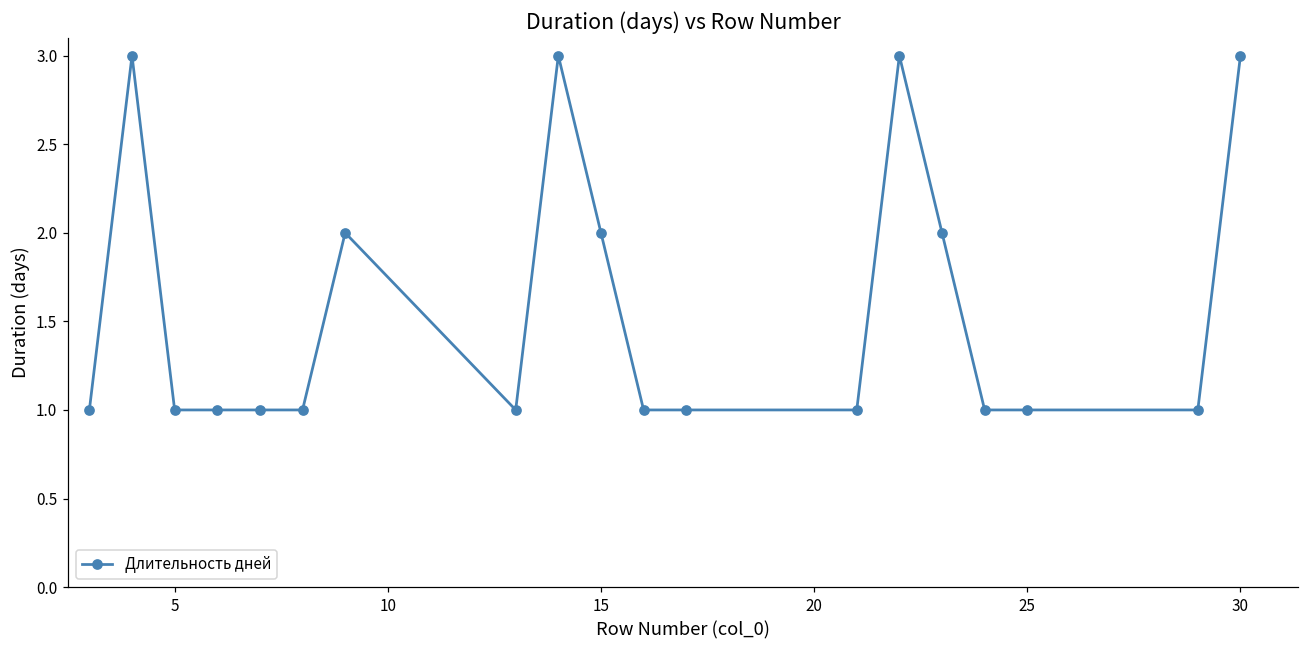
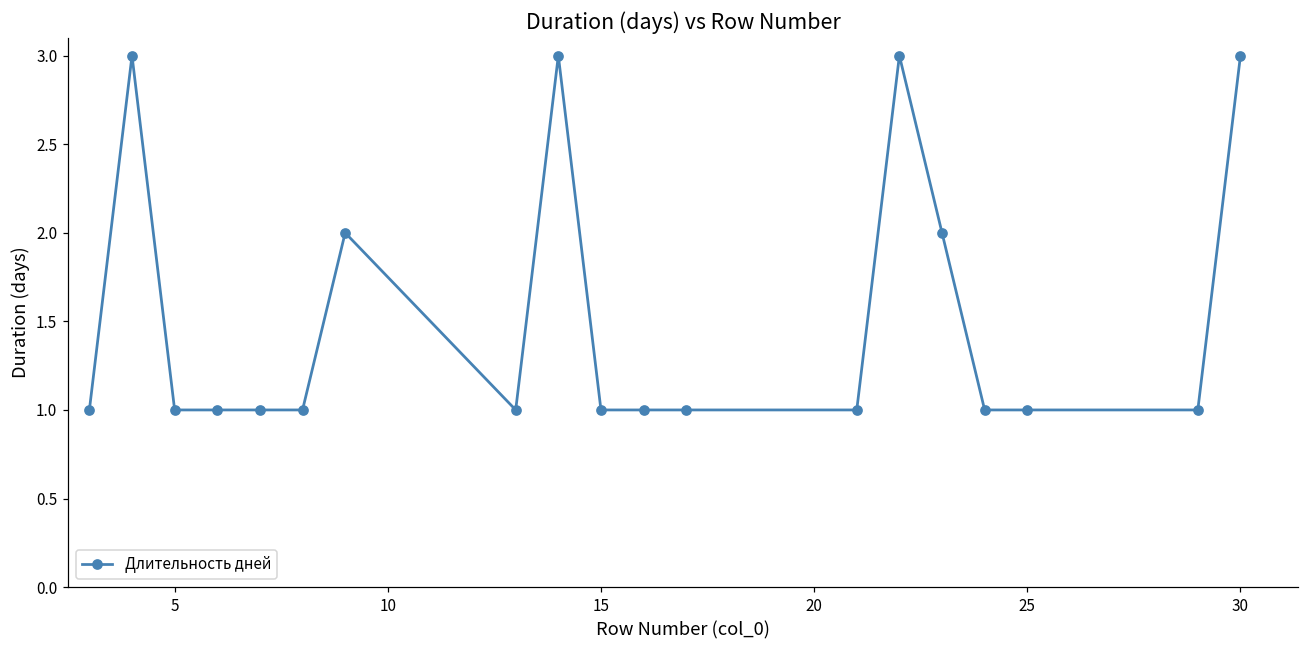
  {
    "5": 1,
-   "15": 2,
+   "15": 1,
    "25": 1,
    "30": 3
  }
